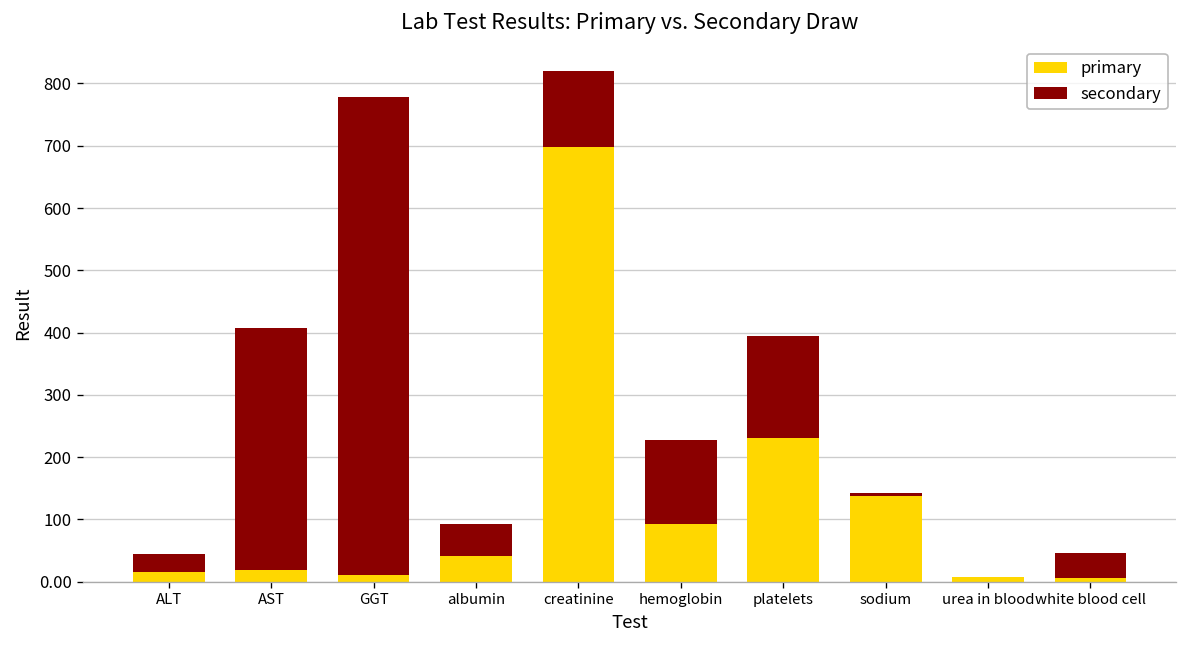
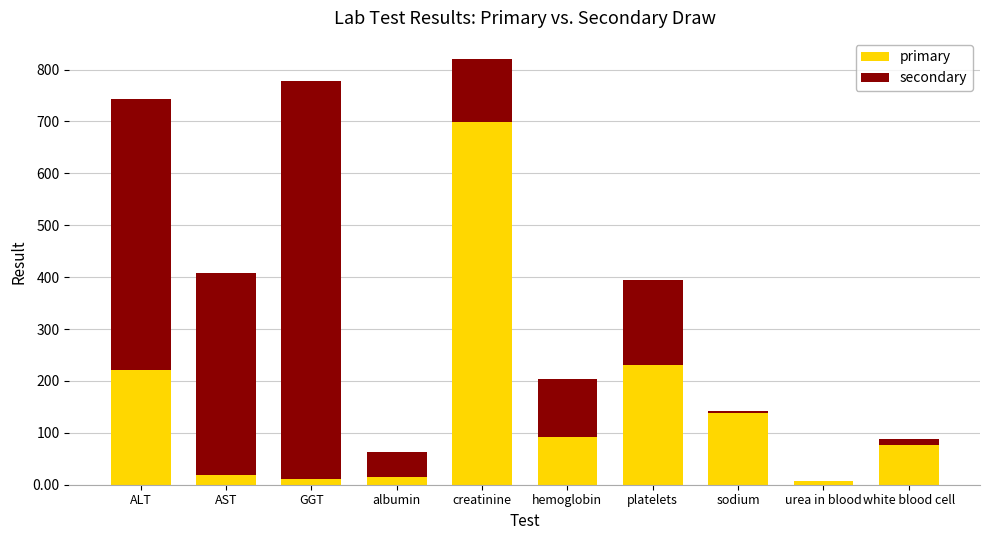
  {
    "primary": {
-     "ALT": 20,
+     "ALT": 220,
      "AST": 20,
      "GGT": 10,
-     "albumin": 40,
+     "albumin": 10,
      "creatinine": 700,
      "hemoglobin": 90,
      "platelets": 230,
      "sodium": 140,
      "urea in blood": 10,
-     "white blood cell": 10
+     "white blood cell": 80
    },
    "secondary": {
-     "ALT": 30,
+     "ALT": 520,
      "AST": 390,
      "GGT": 770,
      "albumin": 50,
      "creatinine": 120,
-     "hemoglobin": 140,
+     "hemoglobin": 110,
      "platelets": 160,
-     "white blood cell": 40
+     "white blood cell": 10
    }
  }
